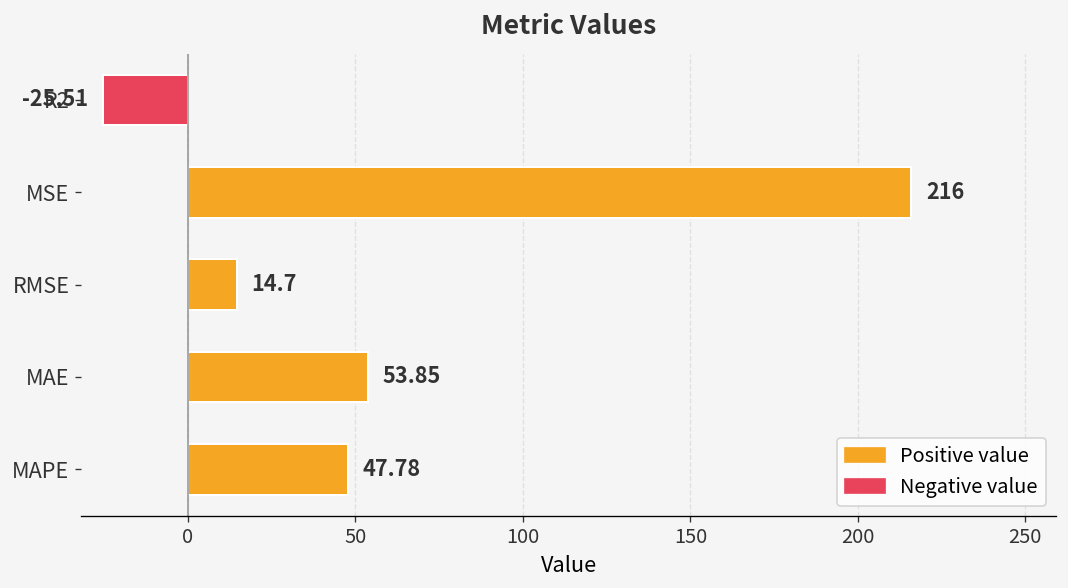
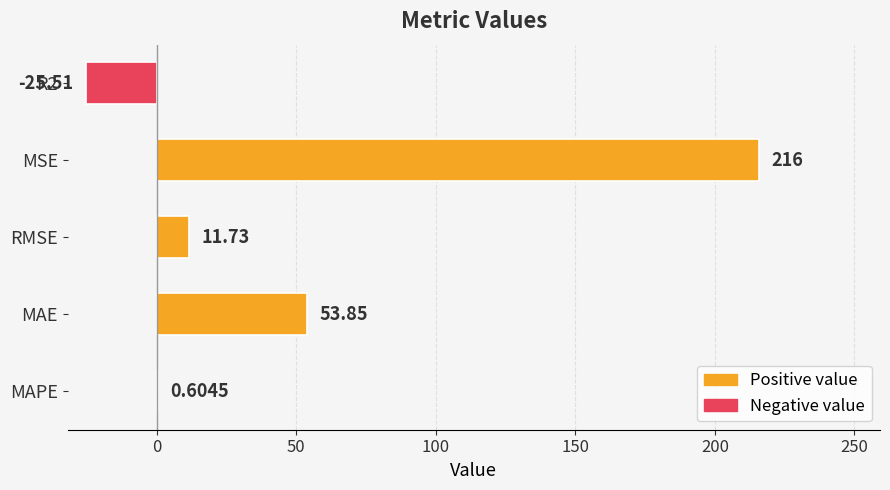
  {
    "R2": -25.51,
    "MSE": 216,
-   "RMSE": 14.7,
+   "RMSE": 11.73,
    "MAE": 53.85,
-   "MAPE": 47.78
+   "MAPE": 0.6045
  }
